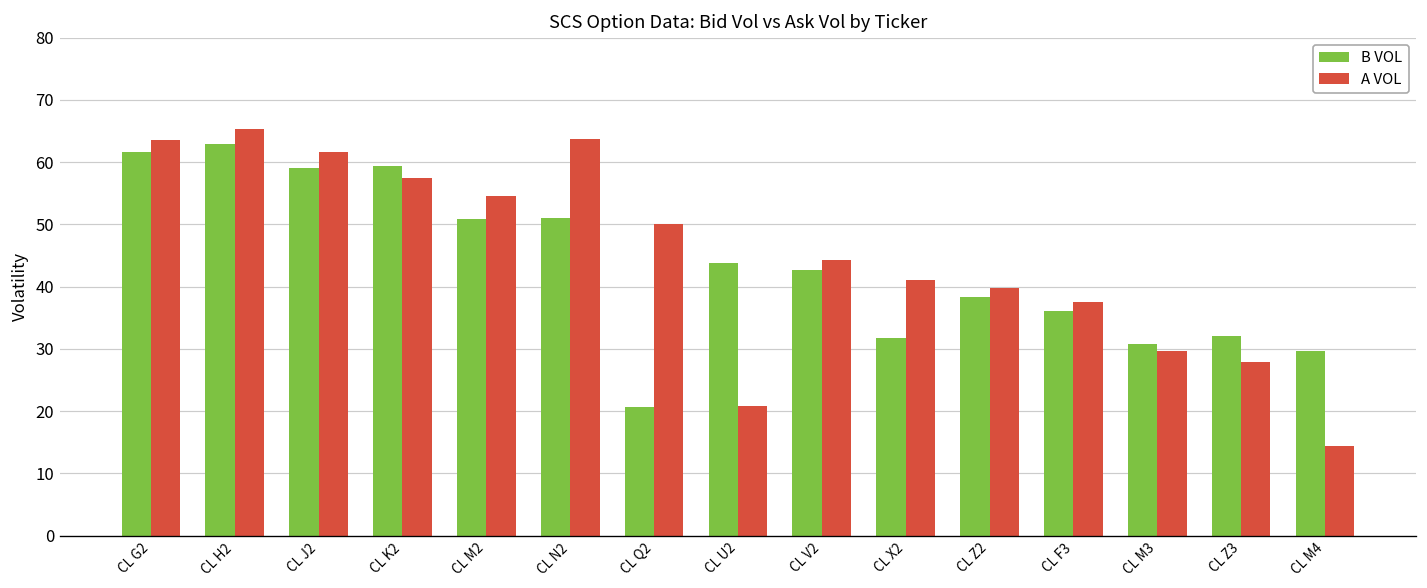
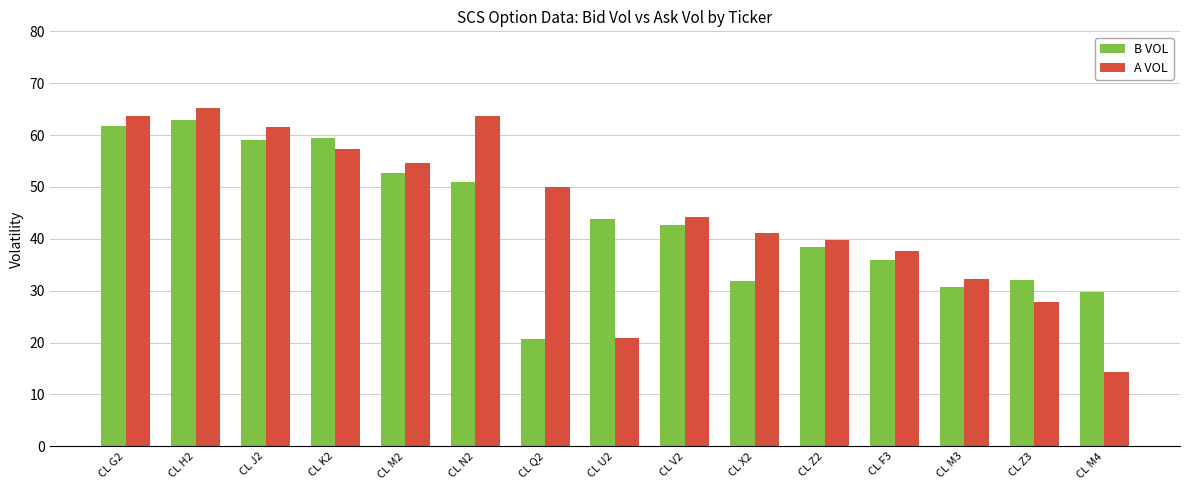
  {
    "B VOL": {
      "CL G2": 62,
      "CL H2": 63,
      "CL J2": 59,
      "CL K2": 59,
-     "CL M2": 51,
+     "CL M2": 53,
      "CL N2": 51,
      "CL Q2": 21,
      "CL U2": 44,
      "CL V2": 43,
      "CL X2": 32,
      "CL Z2": 38,
      "CL F3": 36,
      "CL M3": 31,
      "CL Z3": 32,
      "CL M4": 30
    },
    "A VOL": {
      "CL G2": 64,
      "CL H2": 65,
      "CL J2": 62,
      "CL K2": 57,
      "CL M2": 55,
      "CL N2": 64,
      "CL Q2": 50,
      "CL U2": 21,
      "CL V2": 44,
      "CL X2": 41,
      "CL Z2": 40,
      "CL F3": 38,
-     "CL M3": 30,
+     "CL M3": 32,
      "CL Z3": 28,
      "CL M4": 14
    }
  }
